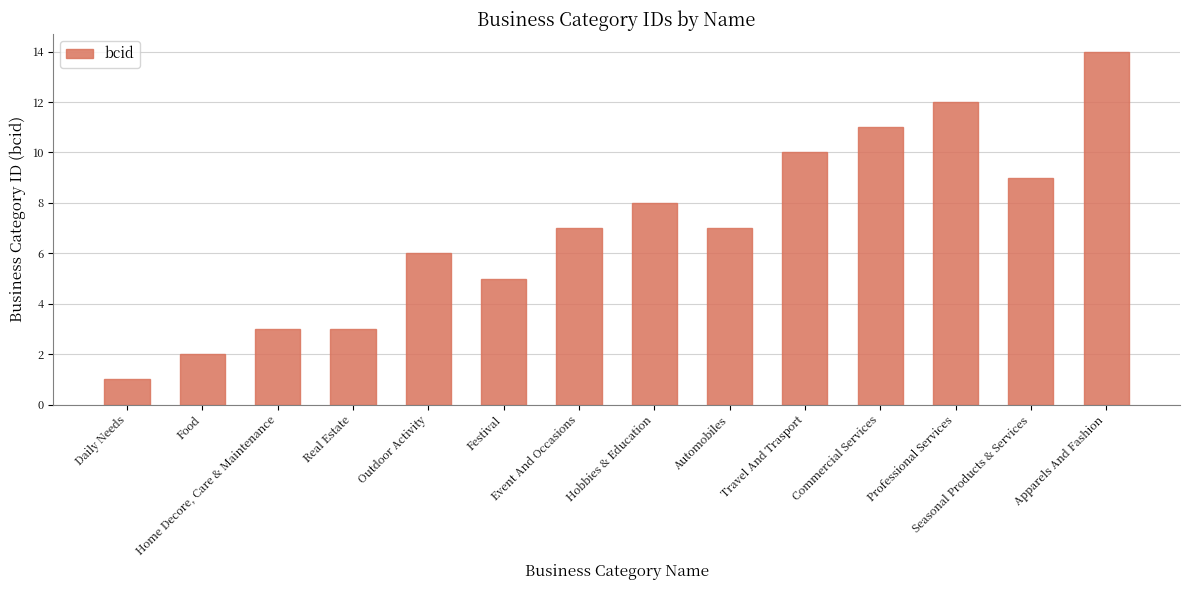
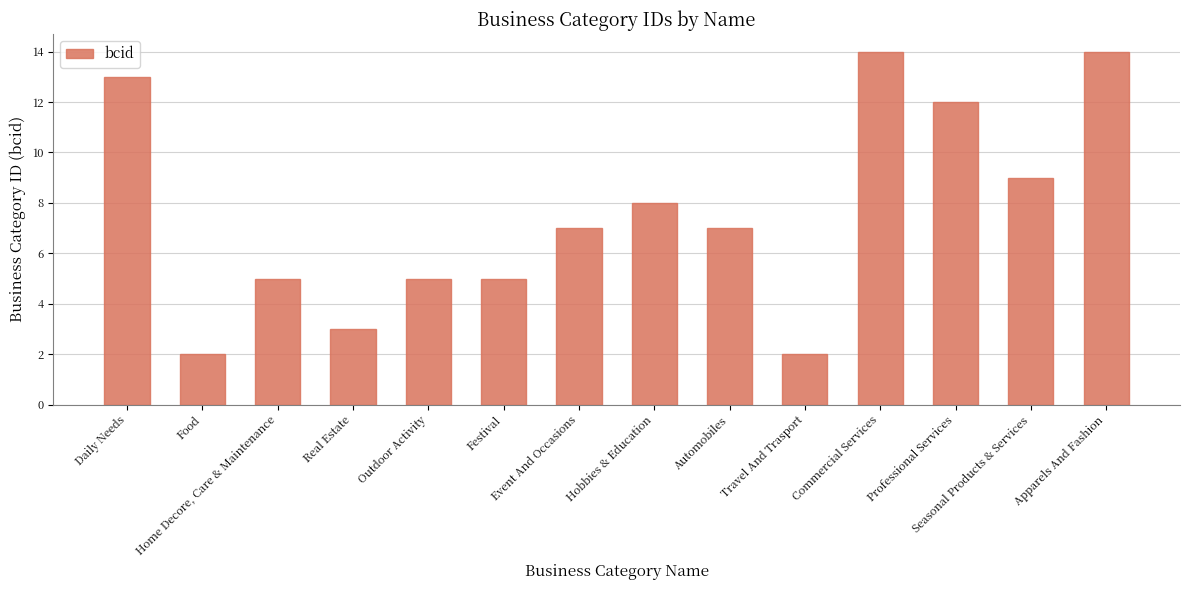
  {
-   "Daily Needs": 1,
+   "Daily Needs": 13,
    "Food": 2,
-   "Home Decore, Care & Maintenance": 3,
+   "Home Decore, Care & Maintenance": 5,
    "Real Estate": 3,
-   "Outdoor Activity": 6,
+   "Outdoor Activity": 5,
    "Festival": 5,
    "Event And Occasions": 7,
    "Hobbies & Education": 8,
    "Automobiles": 7,
-   "Travel And Trasport": 10,
-   "Commercial Services": 11,
+   "Travel And Trasport": 2,
+   "Commercial Services": 14,
    "Professional Services": 12,
    "Seasonal Products & Services": 9,
    "Apparels And Fashion": 14
  }
